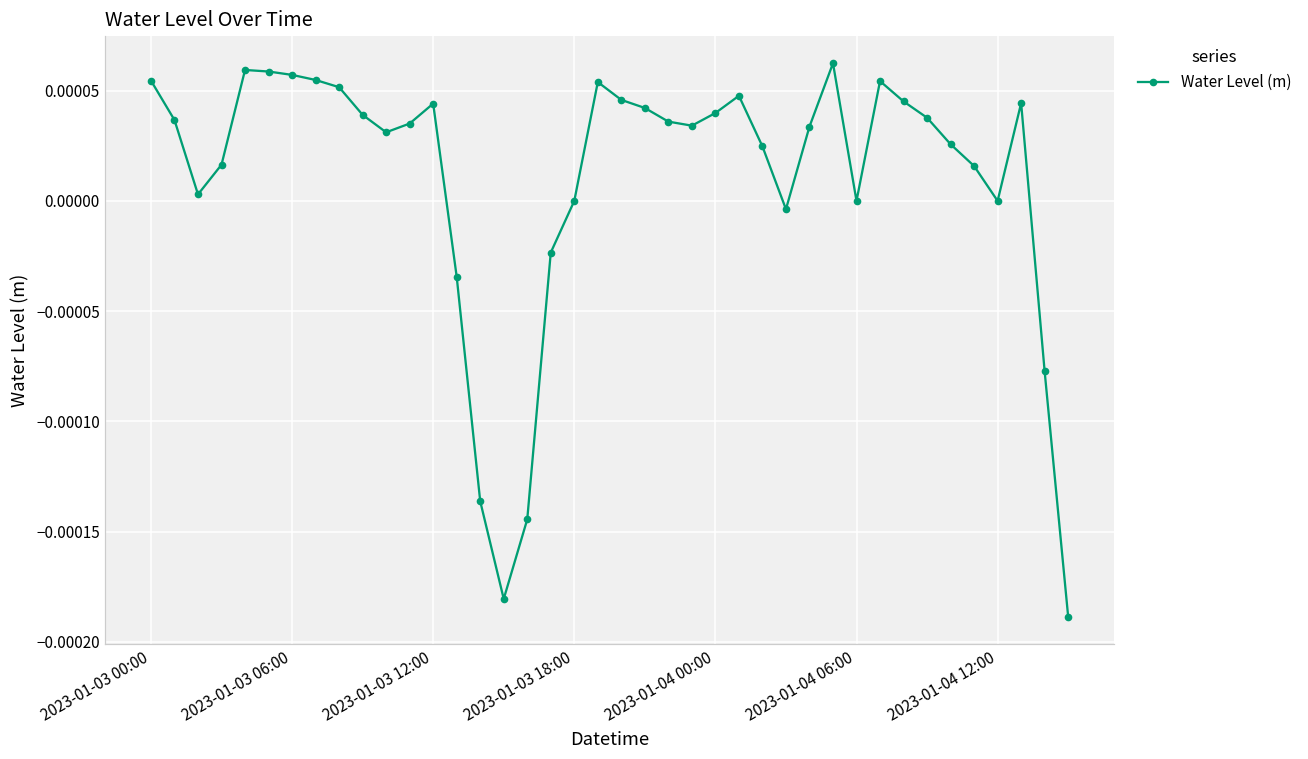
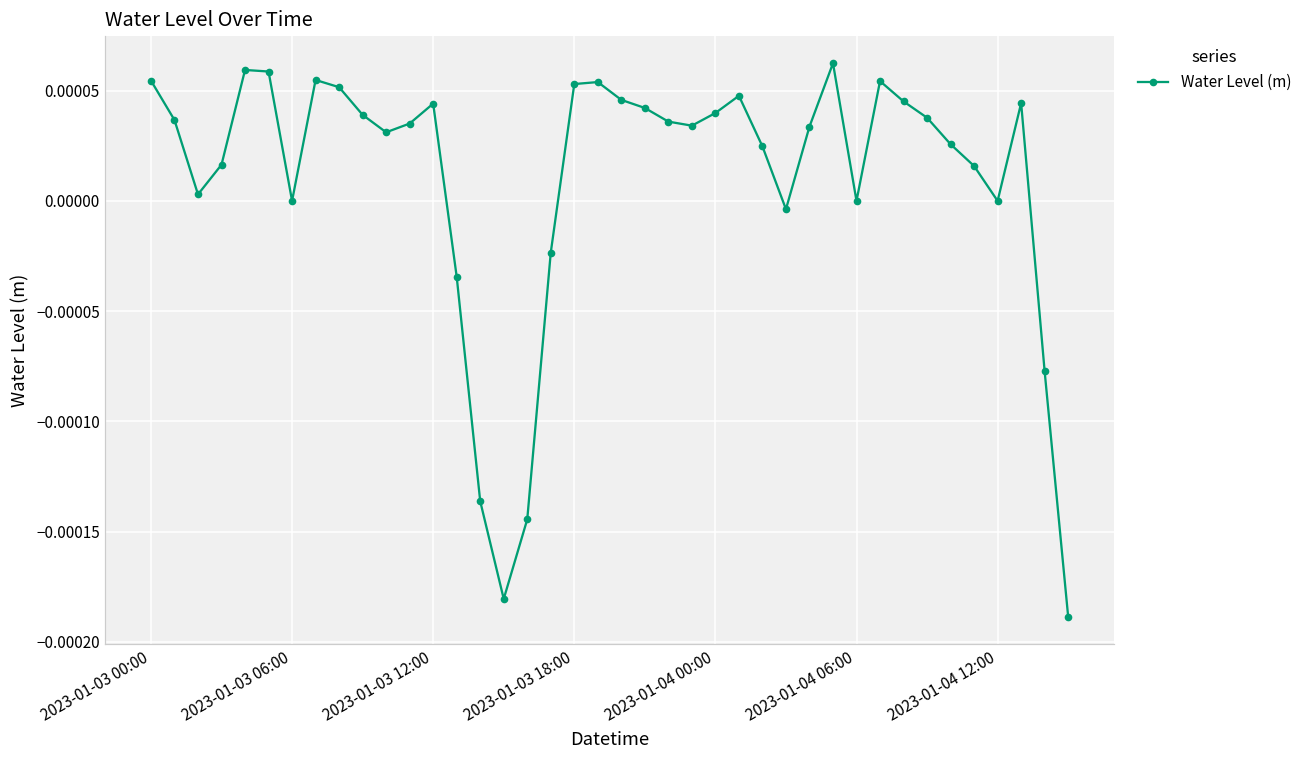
  {
    "2023-01-03 00:00": 0.000055,
-   "2023-01-03 06:00": 0.0001,
+   "2023-01-03 06:00": 0.0000,
    "2023-01-03 12:00": 0.000044,
-   "2023-01-03 18:00": 0.0000,
+   "2023-01-03 18:00": 0.0001,
    "2023-01-04 00:00": 0.000040,
    "2023-01-04 06:00": 0.0000,
    "2023-01-04 12:00": 0.0000
  }
